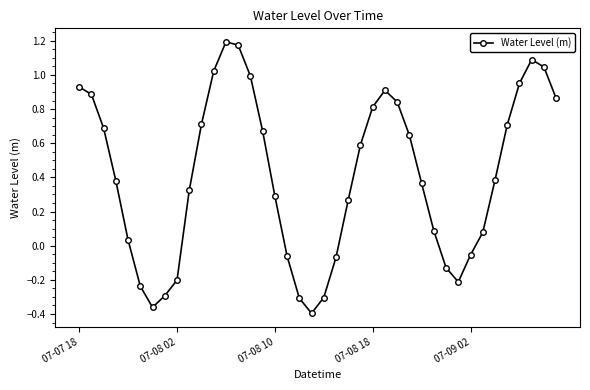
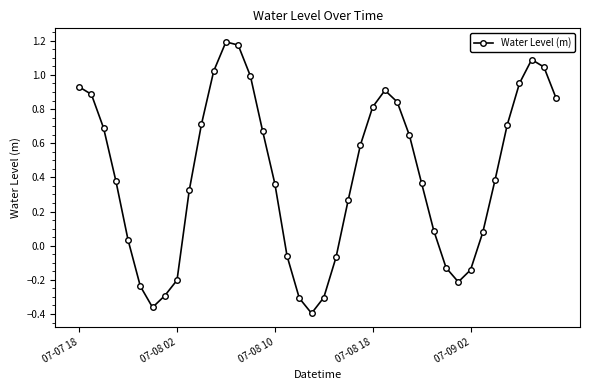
  {
    "07-07 18": 0.93,
    "07-08 02": -0.20,
-   "07-08 10": 0.29,
+   "07-08 10": 0.36,
    "07-08 18": 0.81,
-   "07-09 02": -0.05
+   "07-09 02": -0.14
  }
